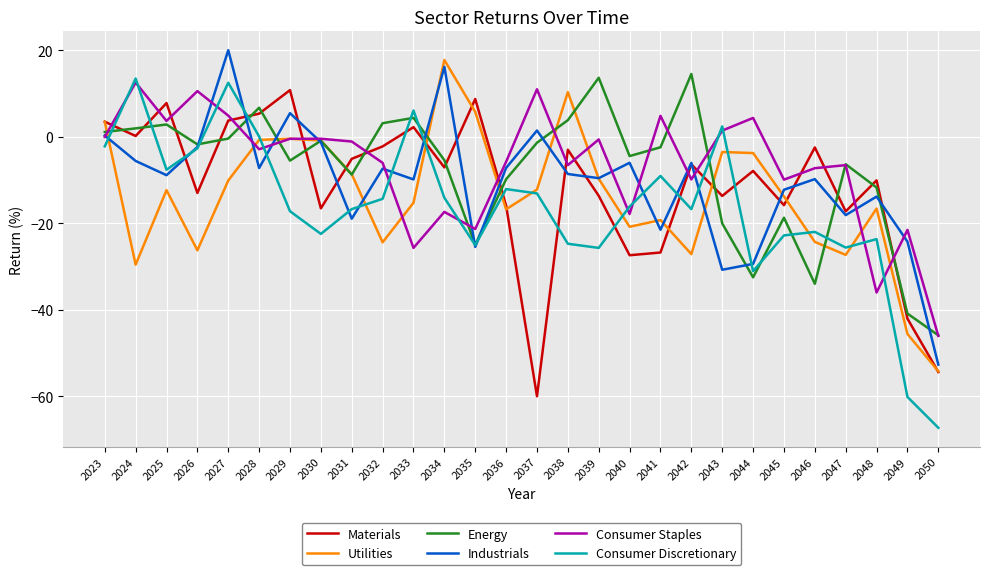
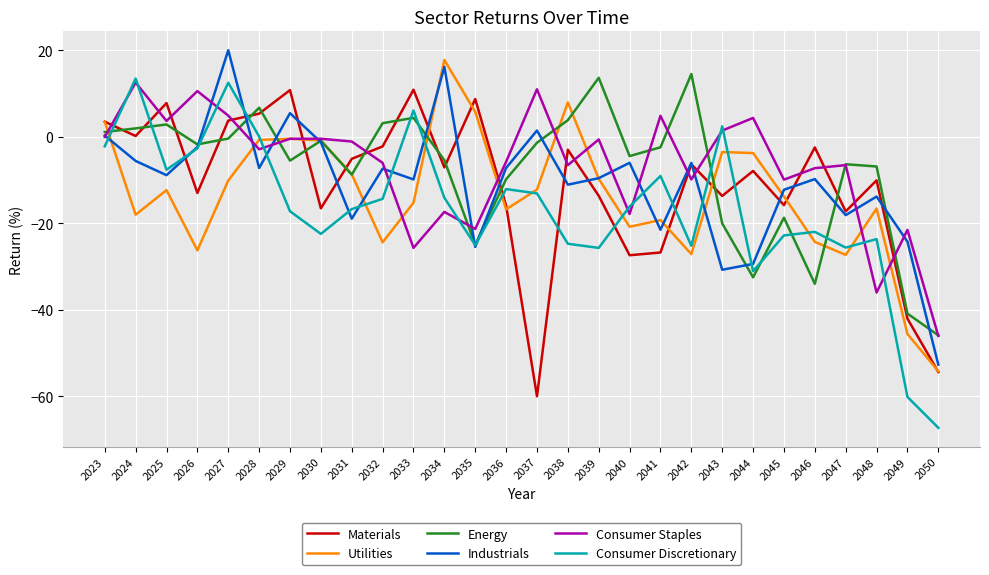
  {
    "Materials": {
      "2024": 0,
      "2025": 8,
      "2026": -13,
      "2027": 4,
      "2028": 5,
      "2029": 11,
      "2030": -17,
      "2031": -5,
      "2032": -2,
-     "2033": 2,
+     "2033": 11,
      "2034": -7,
      "2035": 9,
      "2036": -16,
      "2037": -60,
      "2038": -3,
      "2039": -14,
      "2040": -27,
      "2041": -27,
      "2043": -14,
      "2044": -8,
      "2045": -16,
      "2046": -2,
      "2047": -17,
      "2048": -10,
      "2049": -42
    },
    "Utilities": {
-     "2024": -30,
+     "2024": -18,
      "2025": -12,
      "2026": -26,
      "2027": -10,
      "2028": -1,
      "2032": -24,
      "2033": -15,
      "2034": 18,
      "2035": 6,
      "2036": -17,
      "2037": -12,
-     "2038": 10,
+     "2038": 8,
      "2040": -21,
      "2041": -19,
      "2042": -27,
      "2043": -4,
      "2044": -4,
      "2045": -14,
      "2046": -24,
      "2047": -27,
      "2048": -17,
      "2049": -46
    },
    "Energy": {
      "2023": 1,
      "2024": 2,
      "2025": 3,
      "2026": -2,
      "2027": 0,
      "2028": 7,
      "2029": -6,
      "2032": 3,
      "2033": 4,
      "2034": -5,
      "2036": -10,
      "2037": -1,
      "2038": 4,
      "2039": 14,
      "2040": -4,
      "2041": -2,
      "2042": 14,
      "2043": -20,
      "2044": -32,
      "2045": -19,
      "2046": -34,
-     "2048": -12,
+     "2048": -7,
      "2049": -41
    },
    "Industrials": {
      "2024": -6,
      "2025": -9,
      "2027": 20,
      "2028": -7,
      "2029": 5,
      "2031": -19,
      "2032": -7,
      "2033": -10,
      "2034": 16,
      "2036": -7,
      "2037": 1,
-     "2038": -9,
+     "2038": -11,
      "2040": -6,
      "2041": -21,
      "2043": -31,
      "2044": -29,
      "2045": -12,
      "2046": -10,
      "2047": -18,
      "2048": -14,
      "2049": -24,
      "2050": -53
    },
    "Consumer Staples": {
      "2024": 12,
      "2025": 4,
      "2026": 11,
      "2027": 5,
      "2028": -3,
      "2031": -1,
      "2032": -6,
      "2033": -26,
      "2034": -17,
      "2035": -21,
      "2036": -6,
      "2037": 11,
      "2038": -7,
      "2039": -1,
      "2040": -18,
      "2041": 5,
      "2042": -10,
      "2043": 1,
      "2044": 4,
      "2045": -10,
      "2046": -7,
      "2048": -36,
      "2049": -22
    },
    "Consumer Discretionary": {
      "2023": -2,
      "2024": 13,
      "2025": -8,
      "2027": 12,
      "2028": 0,
      "2029": -17,
      "2030": -22,
      "2031": -17,
      "2032": -14,
      "2033": 6,
      "2034": -14,
      "2036": -12,
      "2037": -13,
      "2038": -25,
      "2039": -26,
      "2040": -16,
      "2041": -9,
-     "2042": -17,
+     "2042": -25,
      "2043": 2,
      "2044": -31,
      "2045": -23,
      "2046": -22,
      "2047": -26,
      "2048": -24,
      "2049": -60,
      "2050": -67
    }
  }
